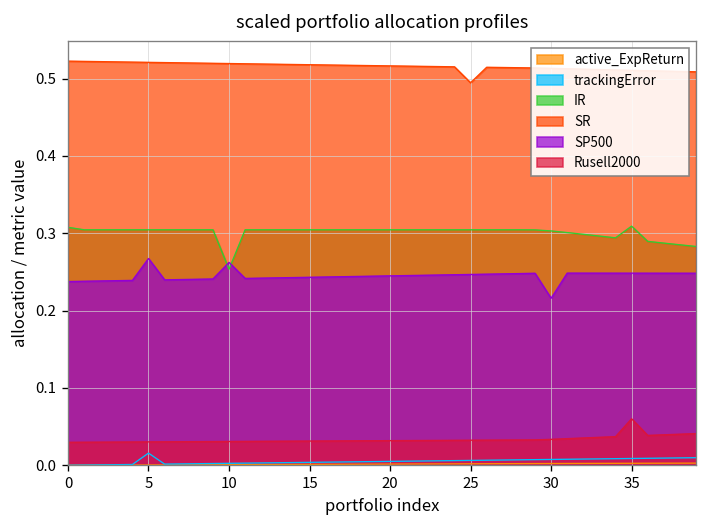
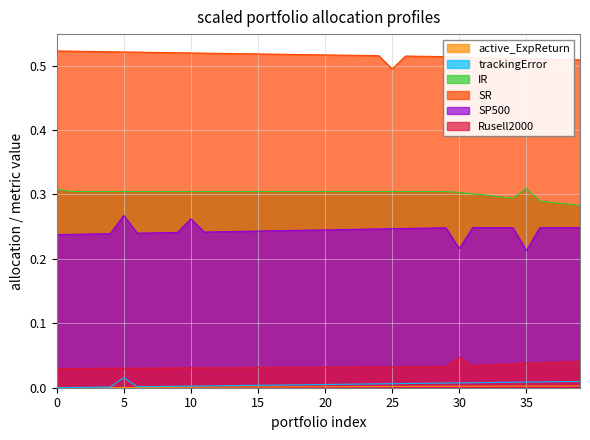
  {
    "active_ExpReturn": {
      "5": 0.00,
      "25": 0.00,
      "30": 0.00,
      "35": 0.00
    },
    "trackingError": {
      "5": 0.02,
      "25": 0.01,
      "30": 0.01,
      "35": 0.01
    },
    "IR": {
      "0": 0.31,
      "5": 0.30,
-     "10": 0.25,
+     "10": 0.30,
      "15": 0.30,
      "20": 0.30,
      "25": 0.30,
      "30": 0.30,
      "35": 0.31
    },
    "SR": {
      "0": 0.52,
      "5": 0.52,
      "10": 0.52,
      "15": 0.52,
      "20": 0.52,
      "25": 0.49
    },
    "SP500": {
      "0": 0.24,
      "5": 0.27,
      "10": 0.26,
      "15": 0.24,
      "20": 0.24,
      "25": 0.25,
      "30": 0.22,
-     "35": 0.25
+     "35": 0.21
    },
    "Rusell2000": {
      "0": 0.03,
      "5": 0.03,
      "10": 0.03,
      "15": 0.03,
      "20": 0.03,
      "25": 0.03,
-     "30": 0.03,
-     "35": 0.06
+     "30": 0.05,
+     "35": 0.04
    }
  }
